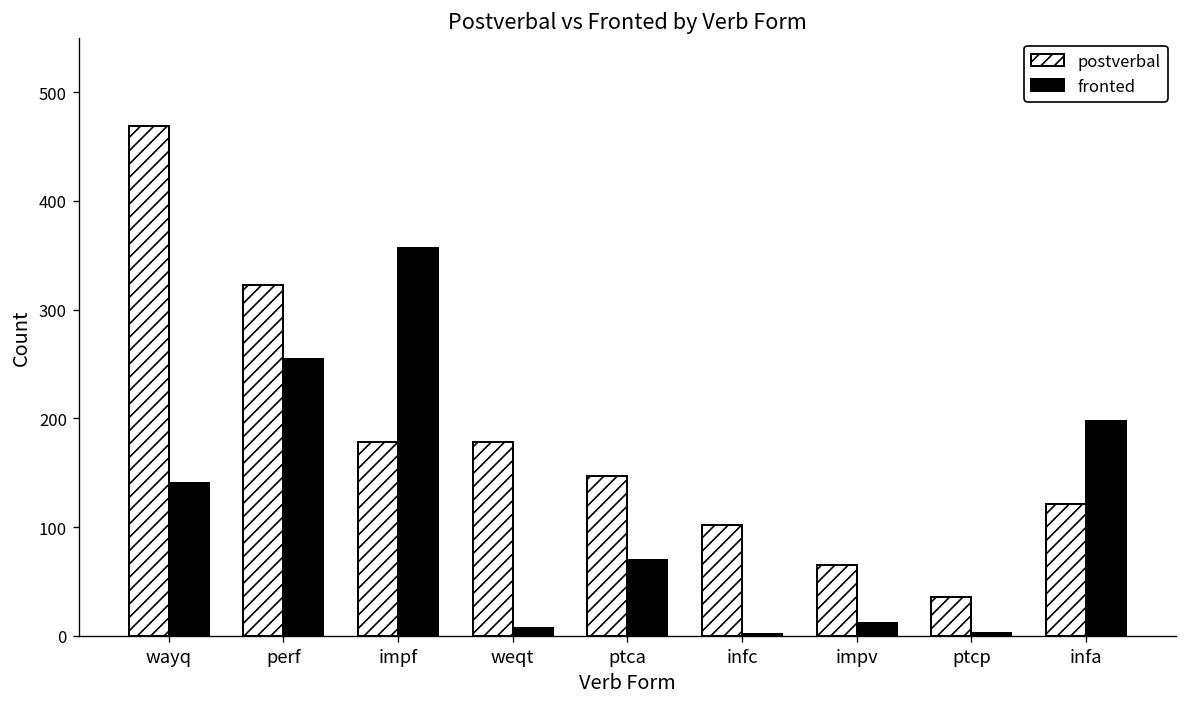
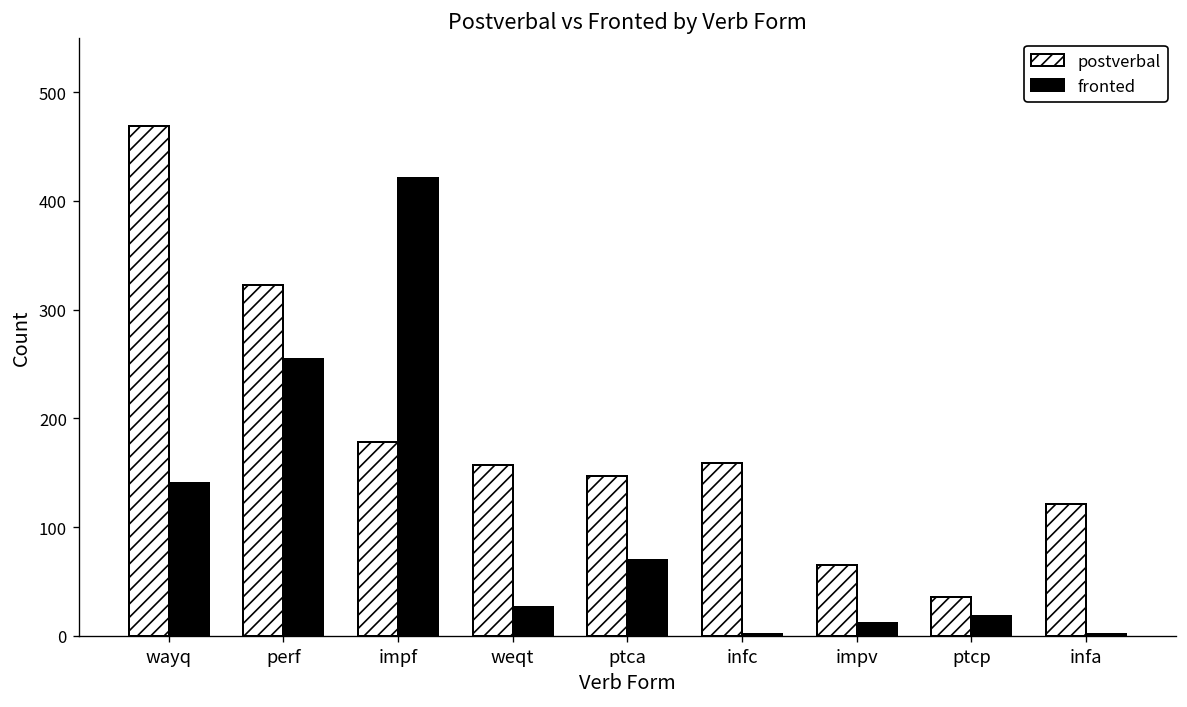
  {
    "postverbal": {
      "wayq": 470,
      "perf": 320,
      "impf": 180,
-     "weqt": 180,
+     "weqt": 160,
      "ptca": 150,
-     "infc": 100,
+     "infc": 160,
      "impv": 70,
      "ptcp": 40,
      "infa": 120
    },
    "fronted": {
      "wayq": 140,
      "perf": 260,
-     "impf": 360,
-     "weqt": 10,
+     "impf": 420,
+     "weqt": 30,
      "ptca": 70,
      "impv": 10,
-     "ptcp": 0,
-     "infa": 200
+     "ptcp": 20,
+     "infa": 0
    }
  }
